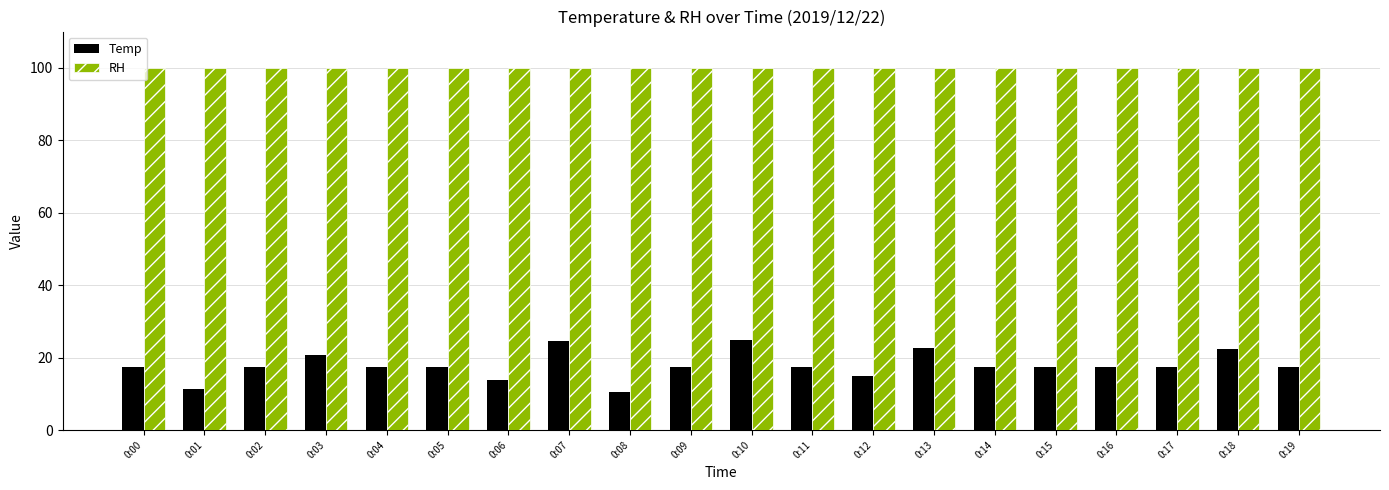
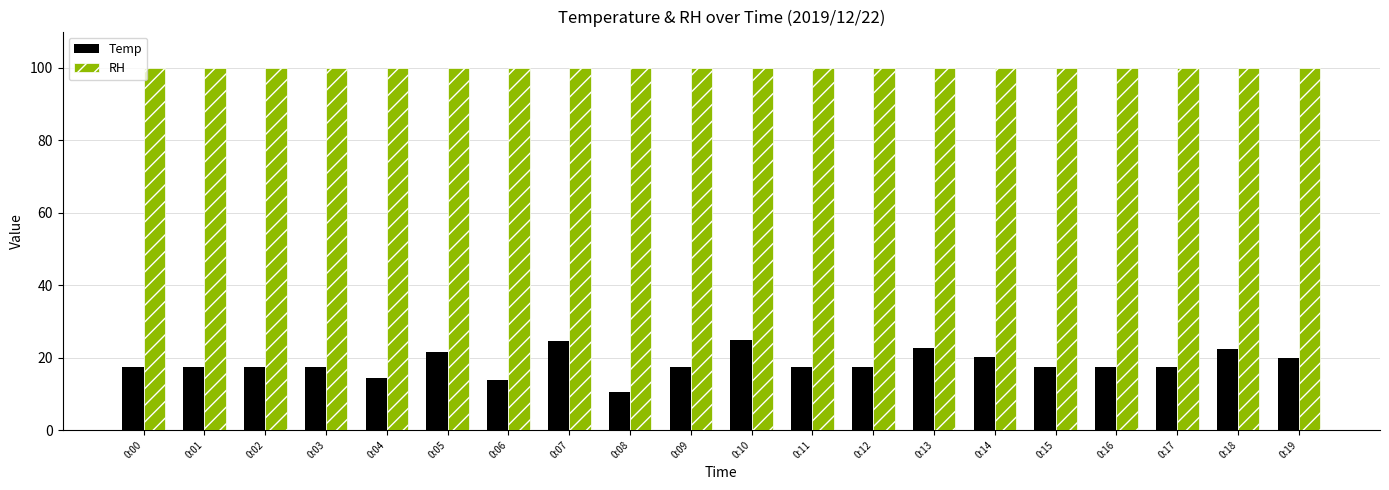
  {
    "Temp": {
      "0:00": 18,
-     "0:01": 11,
+     "0:01": 18,
      "0:02": 18,
-     "0:03": 21,
-     "0:04": 18,
-     "0:05": 18,
+     "0:03": 18,
+     "0:04": 14,
+     "0:05": 22,
      "0:06": 14,
      "0:07": 25,
      "0:08": 11,
      "0:09": 17,
      "0:10": 25,
      "0:11": 17,
-     "0:12": 15,
+     "0:12": 17,
      "0:13": 23,
-     "0:14": 18,
+     "0:14": 20,
      "0:15": 18,
      "0:16": 18,
      "0:17": 18,
      "0:18": 23,
-     "0:19": 18
+     "0:19": 20
    },
    "RH": {
      "0:00": 100,
      "0:01": 100,
      "0:02": 100,
      "0:03": 100,
      "0:04": 100,
      "0:05": 100,
      "0:06": 100,
      "0:07": 100,
      "0:08": 100,
      "0:09": 100,
      "0:10": 100,
      "0:11": 100,
      "0:12": 100,
      "0:13": 100,
      "0:14": 100,
      "0:15": 100,
      "0:16": 100,
      "0:17": 100,
      "0:18": 100,
      "0:19": 100
    }
  }
